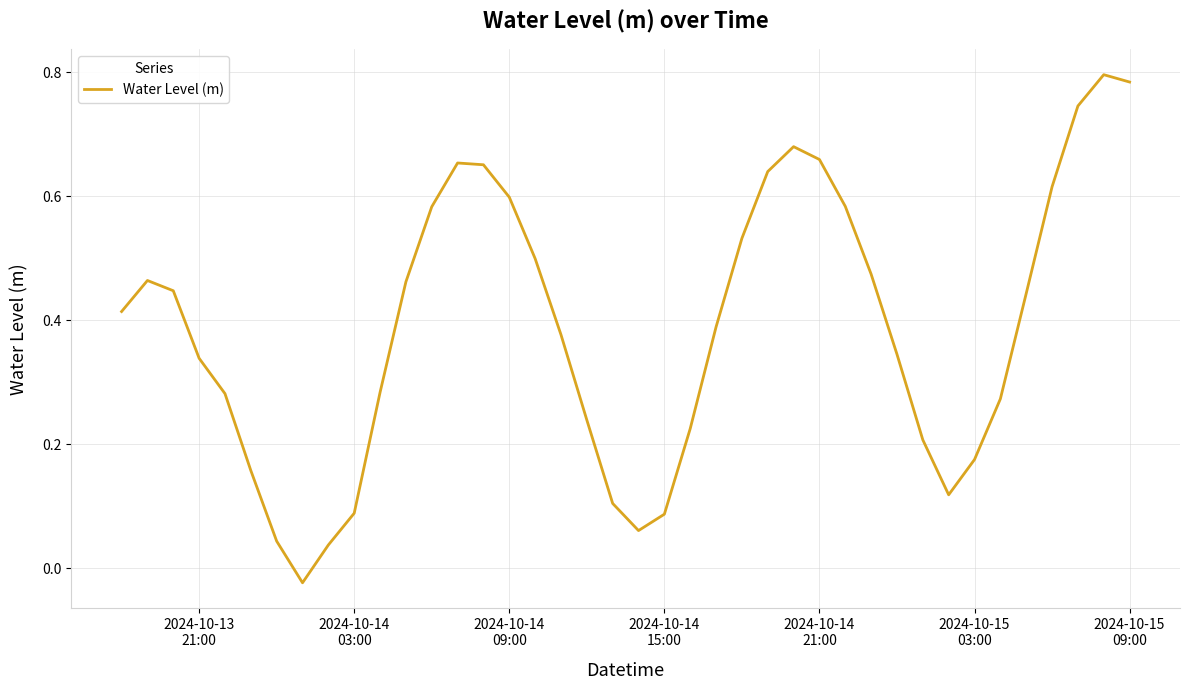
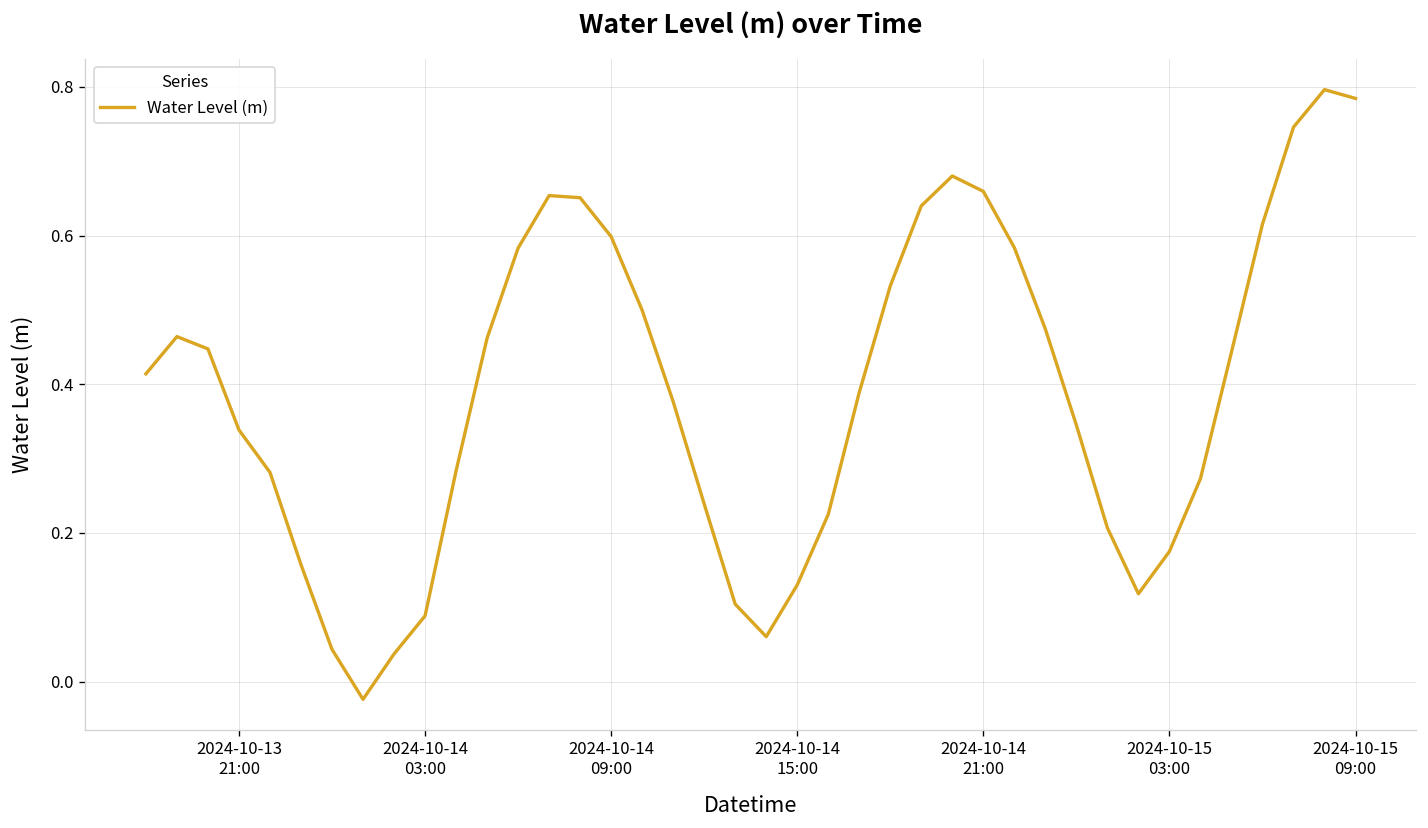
  {
    "2024-10-13 21:00": 0.34,
    "2024-10-14 03:00": 0.09,
    "2024-10-14 09:00": 0.60,
-   "2024-10-14 15:00": 0.09,
+   "2024-10-14 15:00": 0.13,
    "2024-10-14 21:00": 0.66,
    "2024-10-15 03:00": 0.18,
    "2024-10-15 09:00": 0.78
  }
